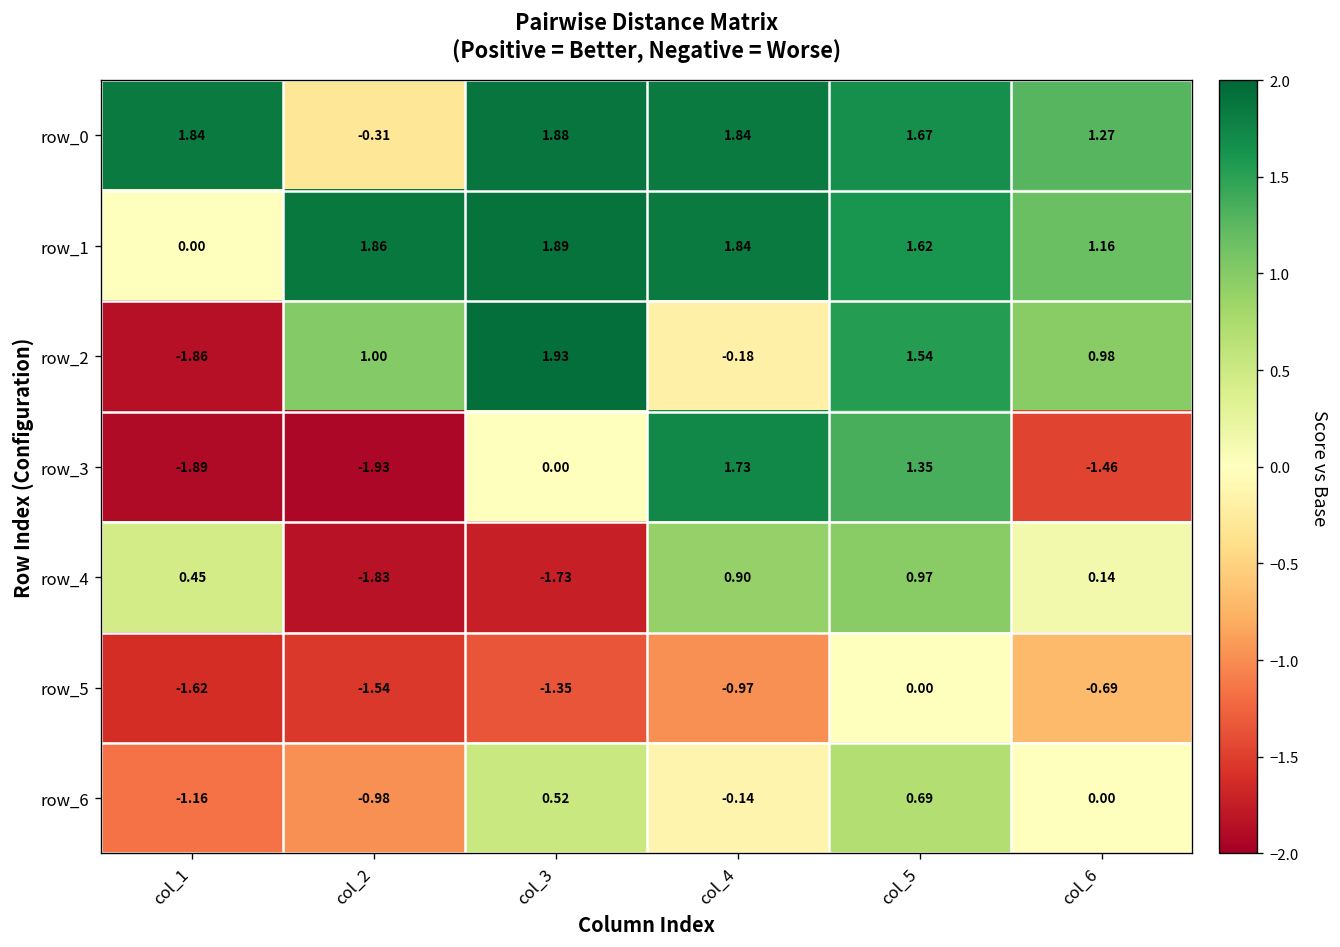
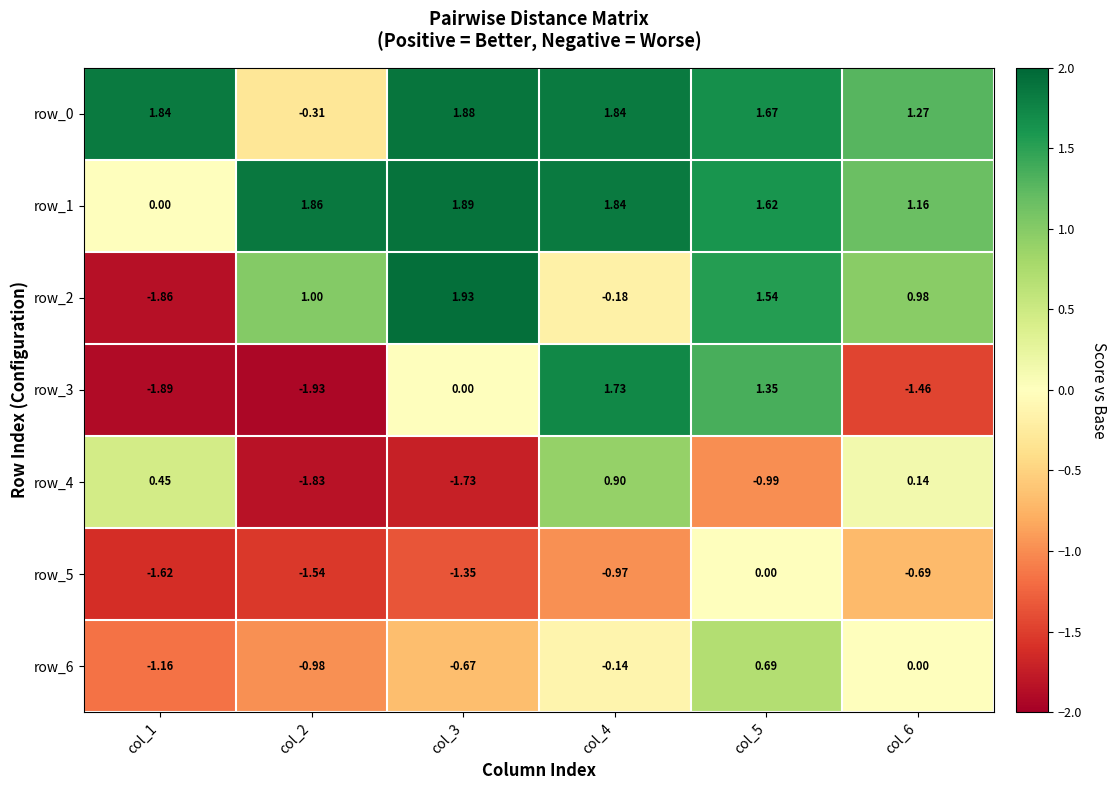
  {
    "row_0": {
      "col_1": 1.84,
      "col_2": -0.31,
      "col_3": 1.88,
      "col_4": 1.84,
      "col_5": 1.67,
      "col_6": 1.27
    },
    "row_1": {
      "col_1": 0.00,
      "col_2": 1.86,
      "col_3": 1.89,
      "col_4": 1.84,
      "col_5": 1.62,
      "col_6": 1.16
    },
    "row_2": {
      "col_1": -1.86,
      "col_2": 1.00,
      "col_3": 1.93,
      "col_4": -0.18,
      "col_5": 1.54,
      "col_6": 0.98
    },
    "row_3": {
      "col_1": -1.89,
      "col_2": -1.93,
      "col_3": 0.00,
      "col_4": 1.73,
      "col_5": 1.35,
      "col_6": -1.46
    },
    "row_4": {
      "col_1": 0.45,
      "col_2": -1.83,
      "col_3": -1.73,
      "col_4": 0.90,
-     "col_5": 0.97,
+     "col_5": -0.99,
      "col_6": 0.14
    },
    "row_5": {
      "col_1": -1.62,
      "col_2": -1.54,
      "col_3": -1.35,
      "col_4": -0.97,
      "col_5": 0.00,
      "col_6": -0.69
    },
    "row_6": {
      "col_1": -1.16,
      "col_2": -0.98,
-     "col_3": 0.52,
+     "col_3": -0.67,
      "col_4": -0.14,
      "col_5": 0.69,
      "col_6": 0.00
    }
  }
